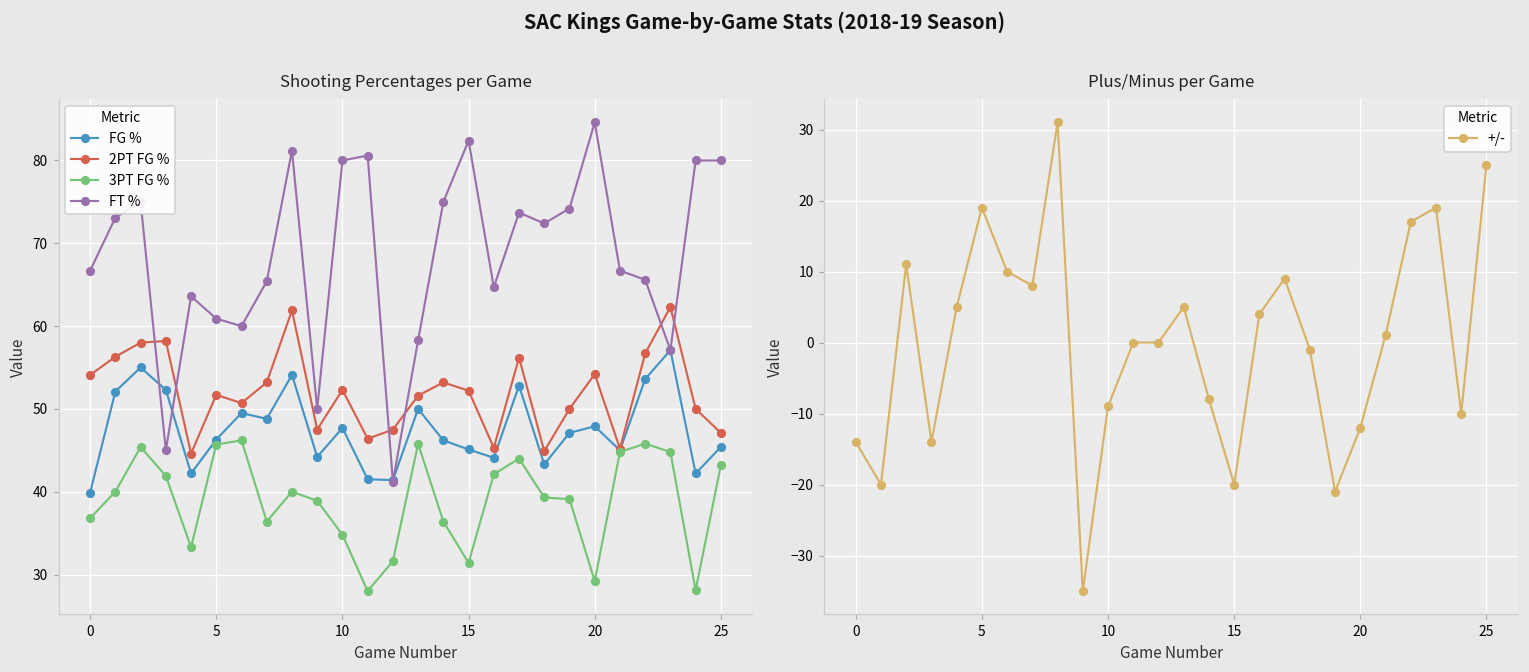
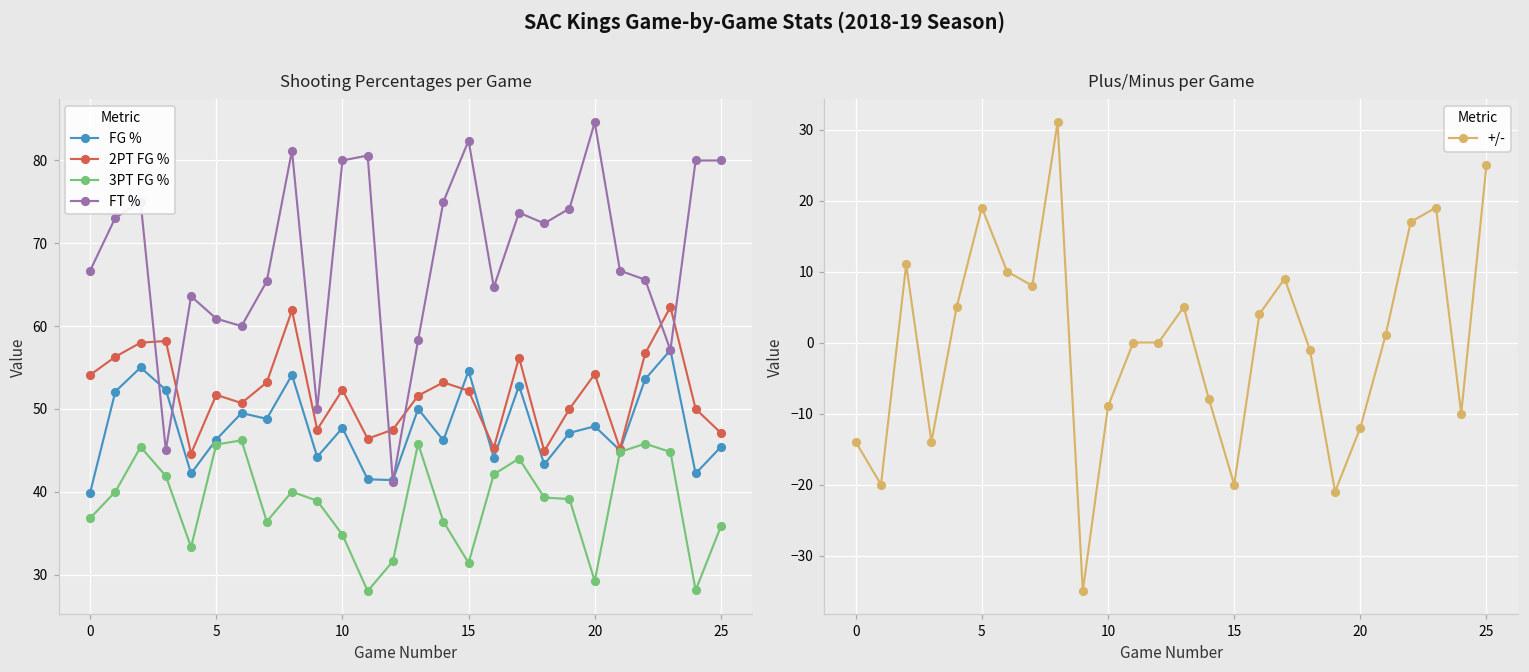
  {
    "Shooting Percentages per Game": {
      "FG %": {
        "0": 40,
        "5": 46,
        "10": 48,
-       "15": 45,
+       "15": 55,
        "20": 48,
        "25": 45
      },
      "2PT FG %": {
        "0": 54,
        "5": 52,
        "10": 52,
        "15": 52,
        "20": 54,
        "25": 47
      },
      "3PT FG %": {
        "0": 37,
        "5": 46,
        "10": 35,
        "15": 31,
        "20": 29,
-       "25": 43
+       "25": 36
      },
      "FT %": {
        "0": 67,
        "5": 61,
        "10": 80,
        "15": 82,
        "20": 85,
        "25": 80
      }
    },
    "Plus/Minus per Game": {
      "0": -14,
      "5": 19,
      "10": -9,
      "15": -20,
      "20": -12,
      "25": 25
    }
  }
